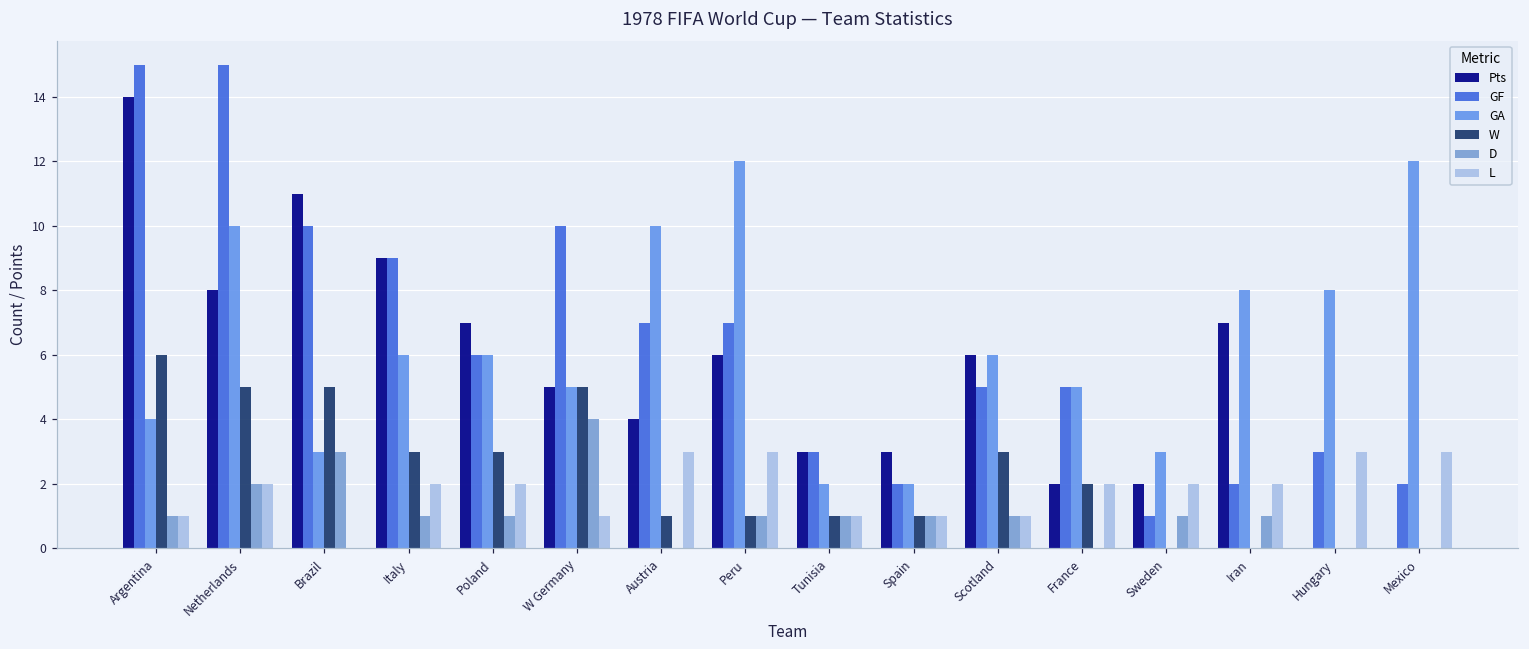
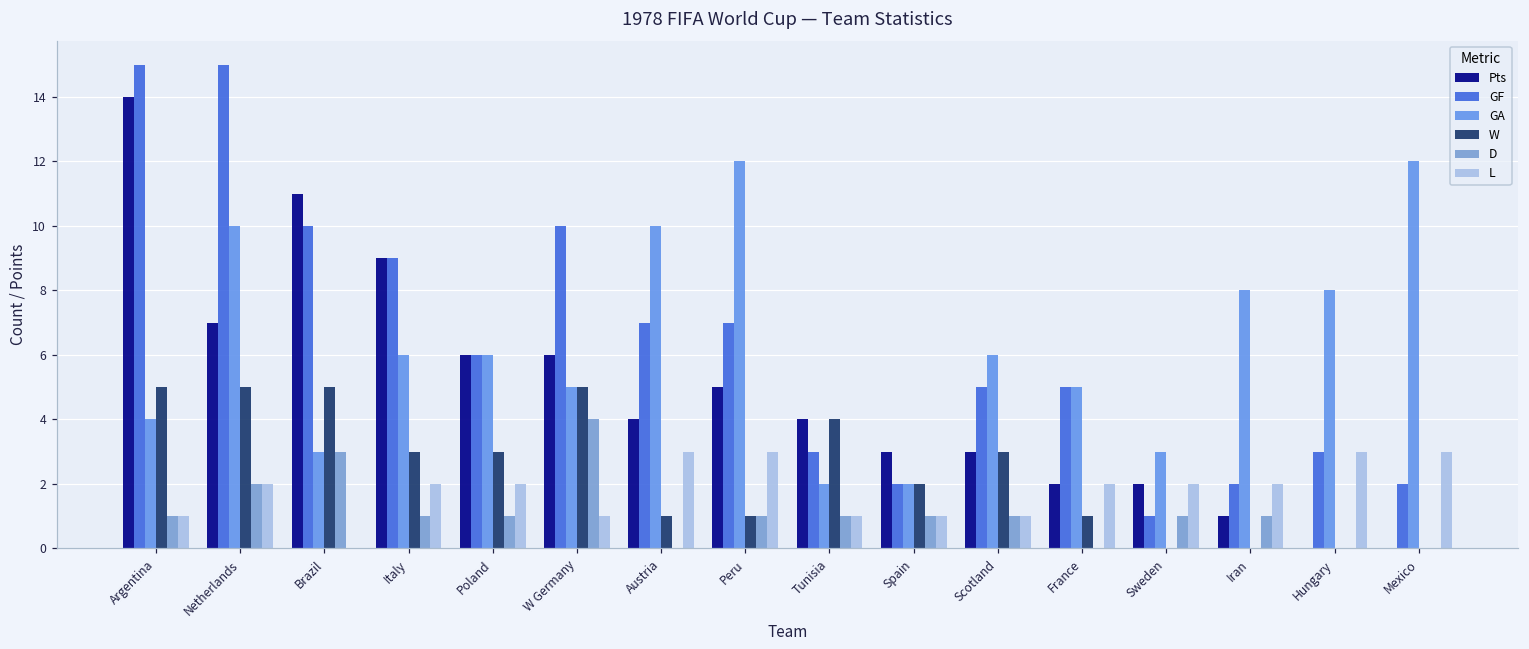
  {
    "Pts": {
      "Argentina": 14,
-     "Netherlands": 8,
+     "Netherlands": 7,
      "Brazil": 11,
      "Italy": 9,
-     "Poland": 7,
-     "W Germany": 5,
+     "Poland": 6,
+     "W Germany": 6,
      "Austria": 4,
-     "Peru": 6,
-     "Tunisia": 3,
+     "Peru": 5,
+     "Tunisia": 4,
      "Spain": 3,
-     "Scotland": 6,
+     "Scotland": 3,
      "France": 2,
      "Sweden": 2,
-     "Iran": 7,
+     "Iran": 1,
      "Hungary": 0,
      "Mexico": 0
    },
    "W": {
-     "Argentina": 6,
+     "Argentina": 5,
      "Netherlands": 5,
      "Brazil": 5,
      "Italy": 3,
      "Poland": 3,
      "W Germany": 5,
      "Austria": 1,
      "Peru": 1,
-     "Tunisia": 1,
-     "Spain": 1,
+     "Tunisia": 4,
+     "Spain": 2,
      "Scotland": 3,
-     "France": 2,
+     "France": 1,
      "Sweden": 0,
      "Iran": 0,
      "Hungary": 0,
      "Mexico": 0
    }
  }
